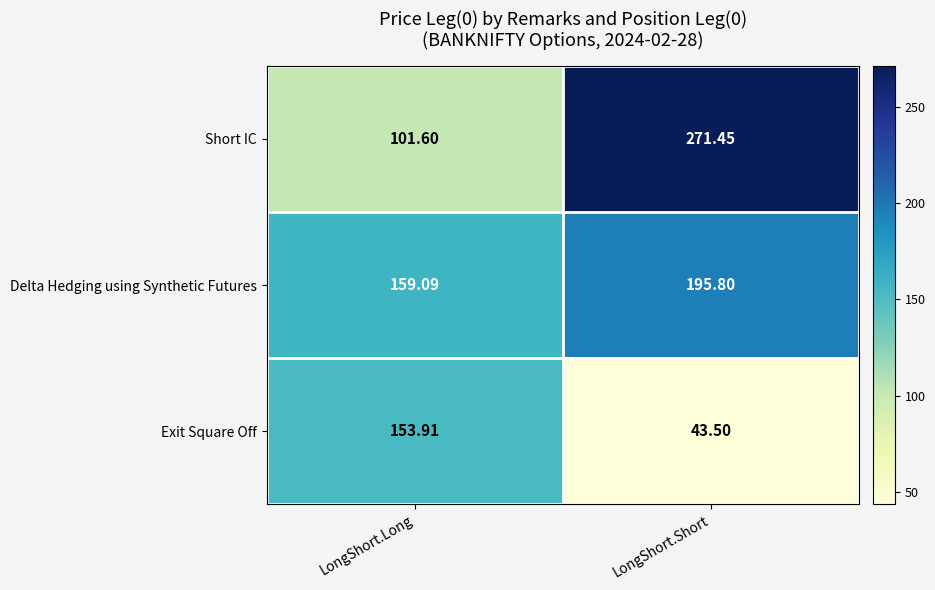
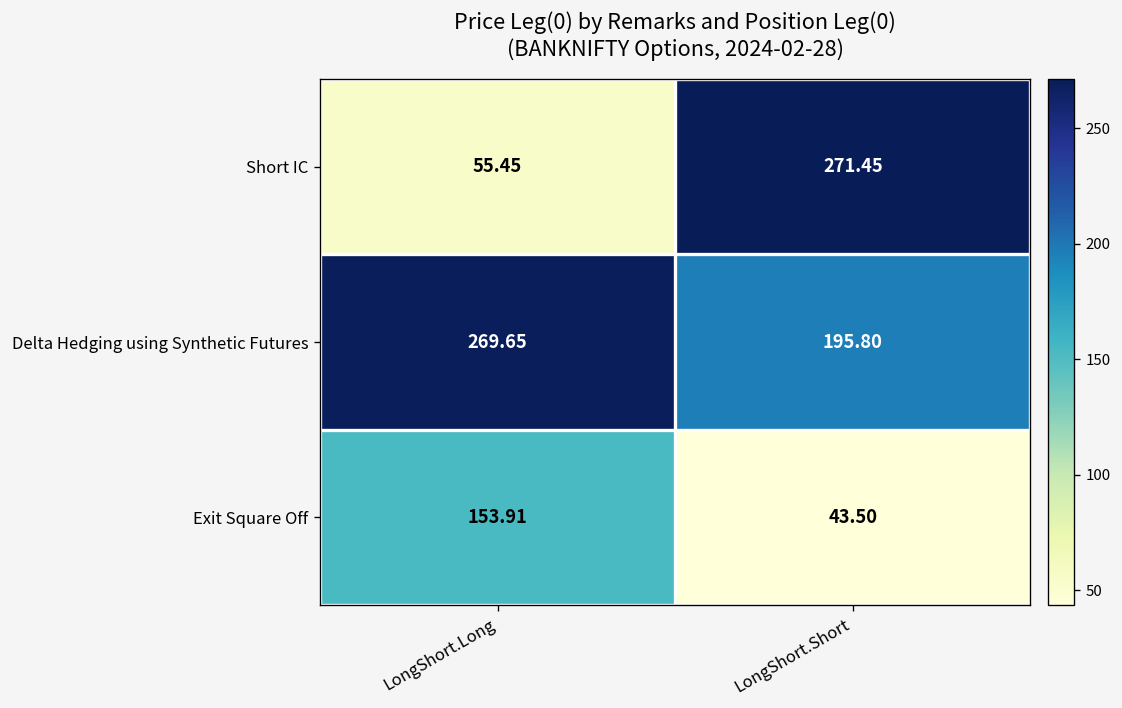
  {
    "Short IC": {
-     "LongShort.Long": 101.60,
+     "LongShort.Long": 55.45,
      "LongShort.Short": 271.45
    },
    "Delta Hedging using Synthetic Futures": {
-     "LongShort.Long": 159.09,
+     "LongShort.Long": 269.65,
      "LongShort.Short": 195.80
    },
    "Exit Square Off": {
      "LongShort.Long": 153.91,
      "LongShort.Short": 43.50
    }
  }
